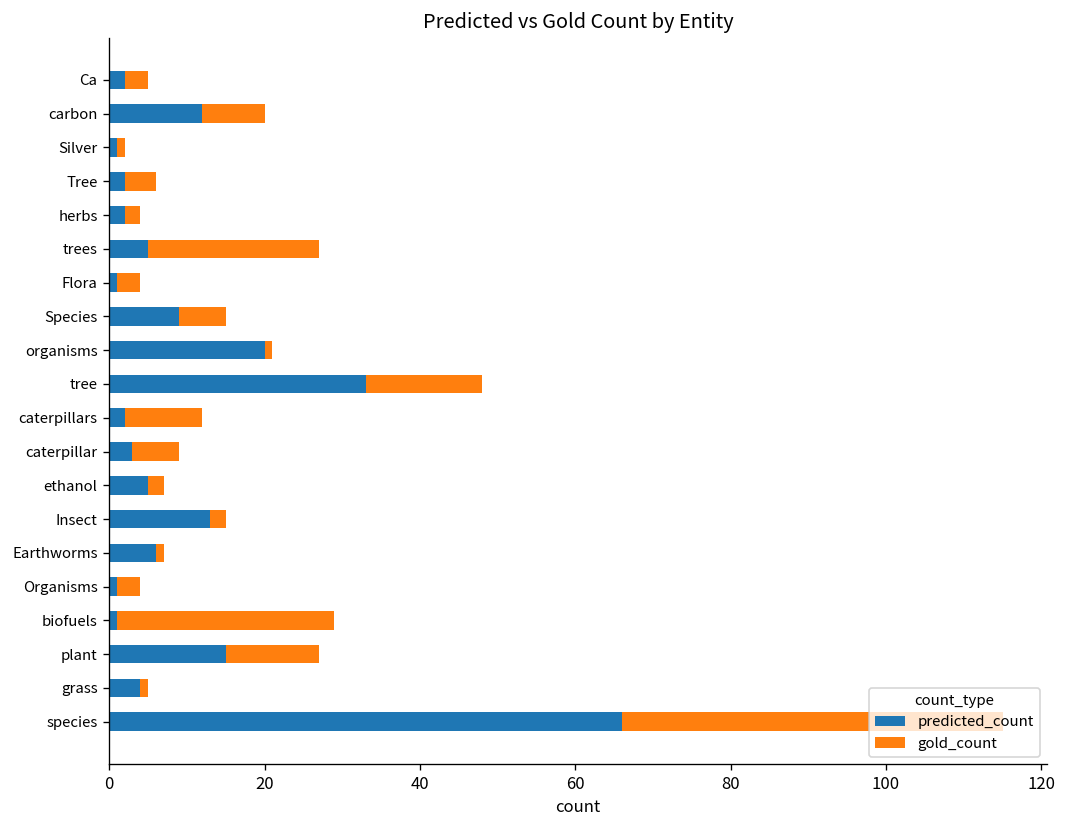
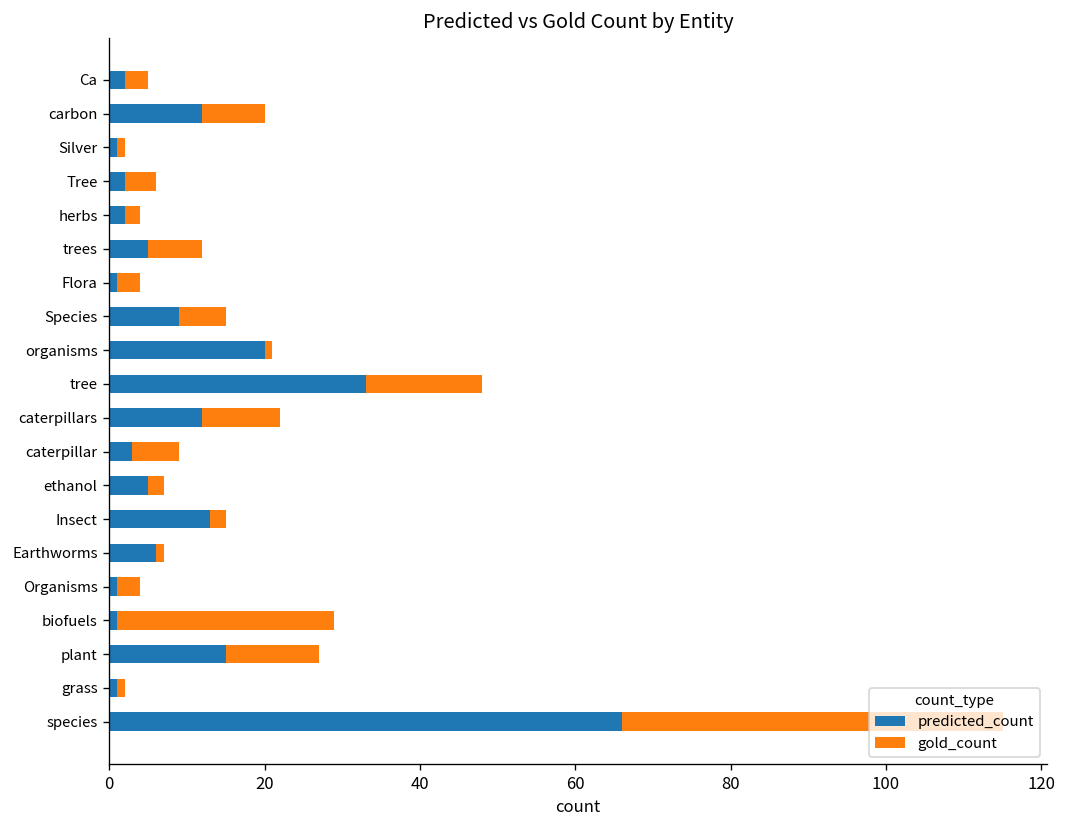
  {
    "predicted_count": {
      "Ca": 2,
      "carbon": 12,
      "Silver": 1,
      "Tree": 2,
      "herbs": 2,
      "trees": 5,
      "Flora": 1,
      "Species": 9,
      "organisms": 20,
      "tree": 33,
-     "caterpillars": 2,
+     "caterpillars": 12,
      "caterpillar": 3,
      "ethanol": 5,
      "Insect": 13,
      "Earthworms": 6,
      "Organisms": 1,
      "biofuels": 1,
      "plant": 15,
-     "grass": 4,
+     "grass": 1,
      "species": 66
    },
    "gold_count": {
      "Ca": 3,
      "carbon": 8,
      "Silver": 1,
      "Tree": 4,
      "herbs": 2,
-     "trees": 22,
+     "trees": 7,
      "Flora": 3,
      "Species": 6,
      "organisms": 1,
      "tree": 15,
      "caterpillars": 10,
      "caterpillar": 6,
      "ethanol": 2,
      "Insect": 2,
      "Earthworms": 1,
      "Organisms": 3,
      "biofuels": 28,
      "plant": 12,
      "grass": 1
    }
  }
